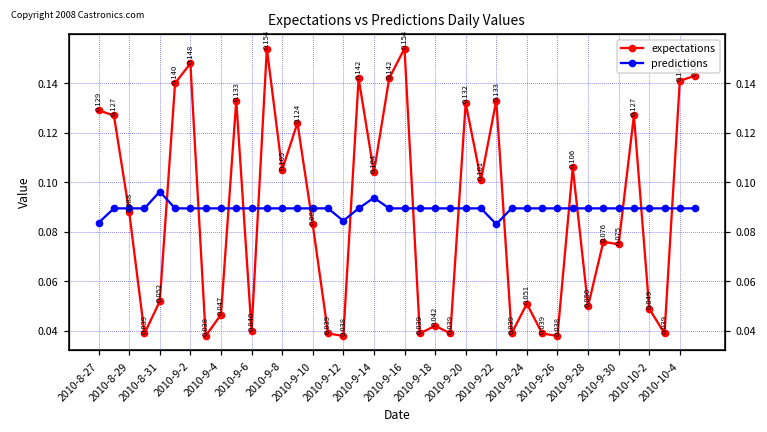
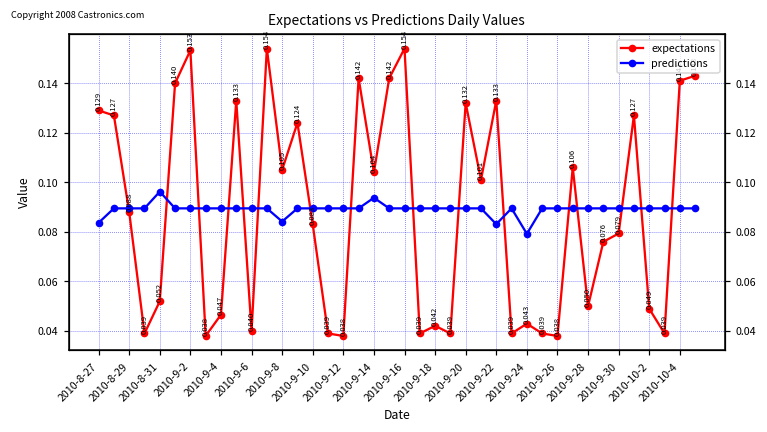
  {
    "expectations": {
      "2010-8-27": 0.129,
      "2010-8-31": 0.052,
-     "2010-9-2": 0.148,
+     "2010-9-2": 0.153,
      "2010-9-4": 0.047,
      "2010-9-6": 0.040,
      "2010-9-8": 0.105,
      "2010-9-12": 0.038,
      "2010-9-14": 0.104,
      "2010-9-16": 0.154,
      "2010-9-18": 0.042,
      "2010-9-20": 0.132,
      "2010-9-22": 0.133,
-     "2010-9-24": 0.051,
+     "2010-9-24": 0.043,
      "2010-9-26": 0.038,
      "2010-9-28": 0.050,
-     "2010-9-30": 0.075,
+     "2010-9-30": 0.079,
      "2010-10-2": 0.049
    },
    "predictions": {
      "2010-8-27": 0.084,
      "2010-8-31": 0.096,
      "2010-9-2": 0.089,
      "2010-9-4": 0.089,
      "2010-9-6": 0.089,
-     "2010-9-8": 0.089,
-     "2010-9-12": 0.084,
+     "2010-9-8": 0.084,
+     "2010-9-12": 0.089,
      "2010-9-14": 0.094,
      "2010-9-16": 0.089,
      "2010-9-18": 0.089,
      "2010-9-20": 0.089,
      "2010-9-22": 0.083,
-     "2010-9-24": 0.089,
+     "2010-9-24": 0.079,
      "2010-9-26": 0.089,
      "2010-9-28": 0.089,
      "2010-9-30": 0.089,
      "2010-10-2": 0.089,
      "2010-10-4": 0.089
    }
  }
